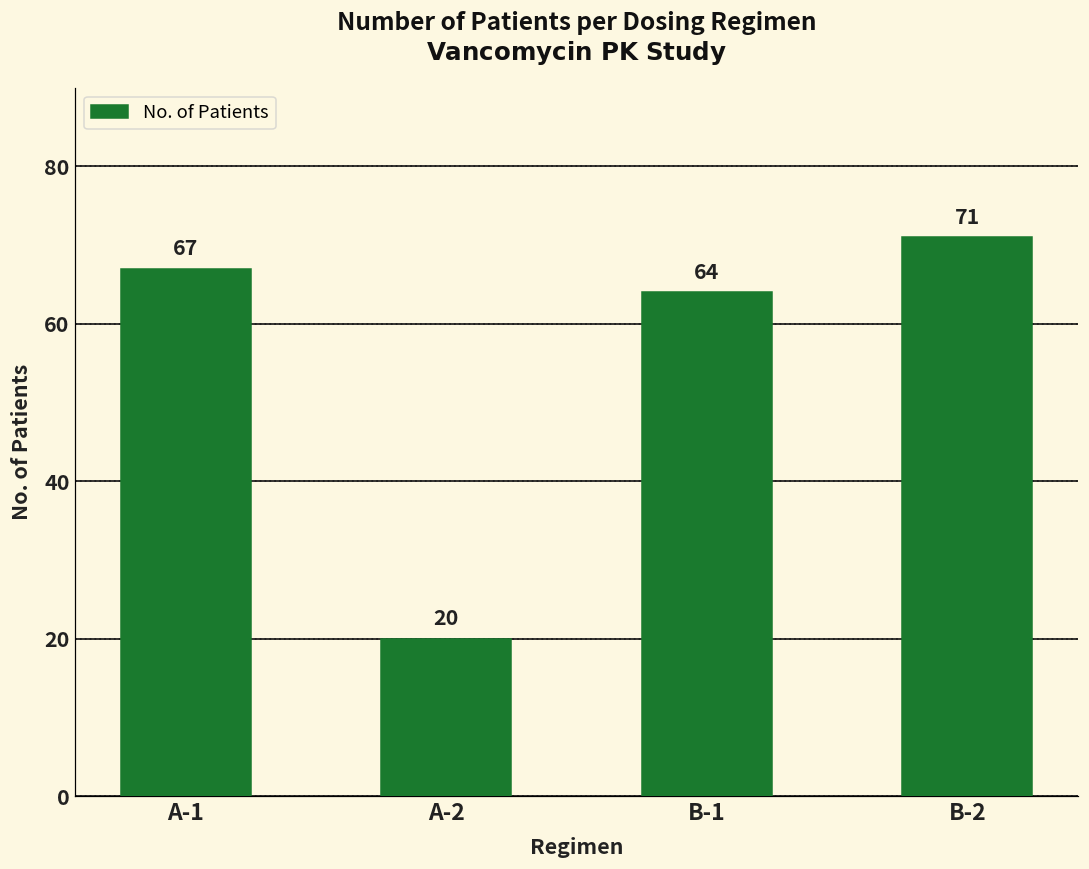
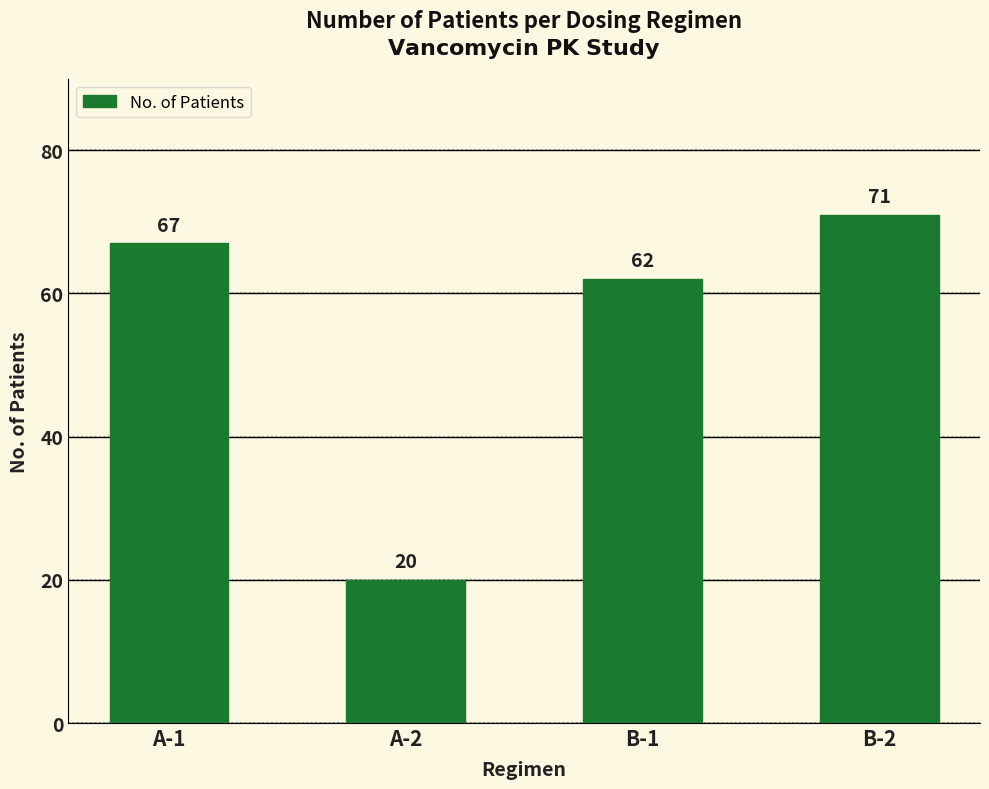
  {
    "A-1": 67,
    "A-2": 20,
-   "B-1": 64,
+   "B-1": 62,
    "B-2": 71
  }
